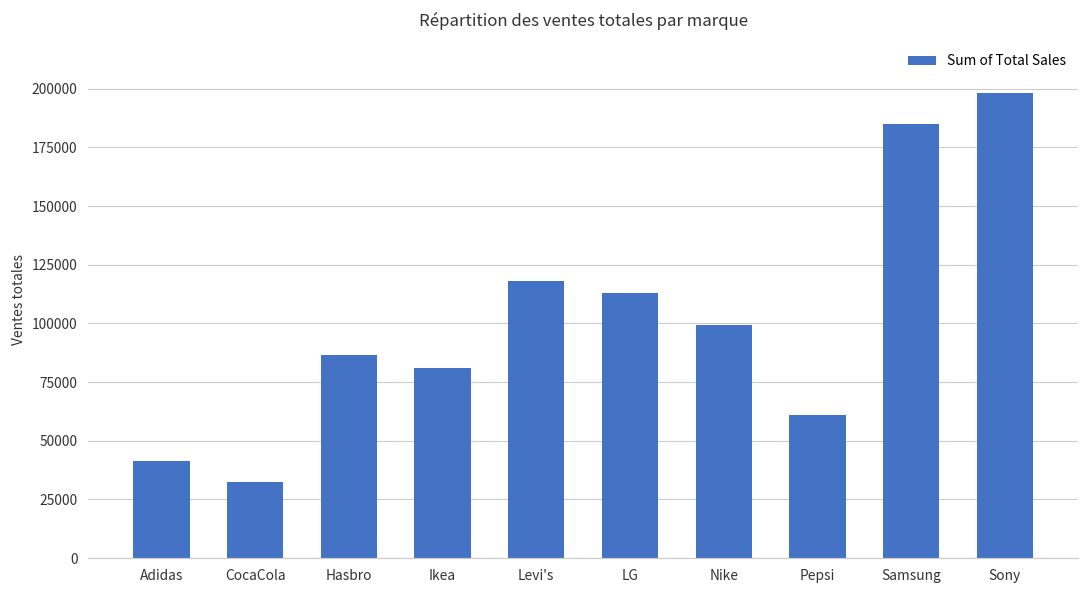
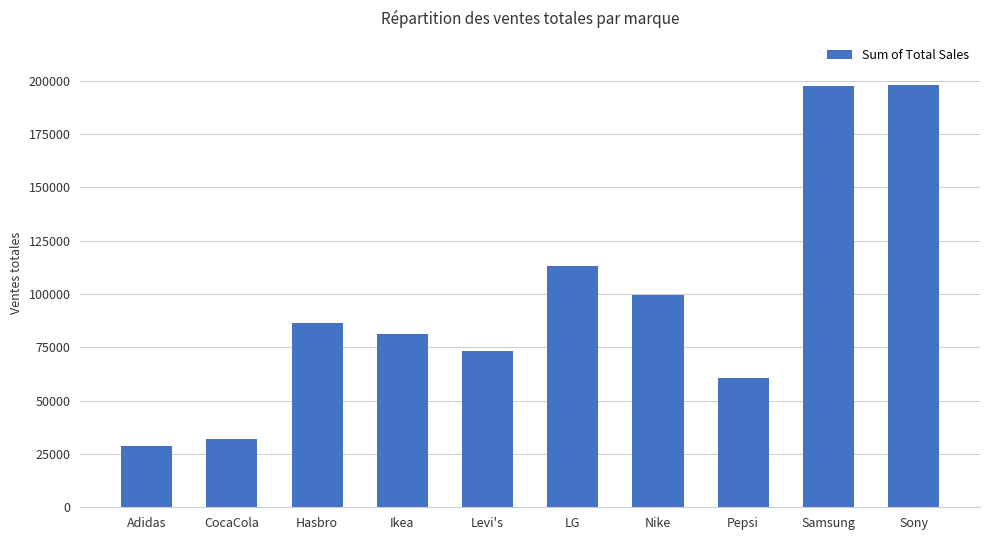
  {
-   "Adidas": 41000,
+   "Adidas": 29000,
    "CocaCola": 32000,
    "Hasbro": 87000,
    "Ikea": 81000,
-   "Levi's": 118000,
+   "Levi's": 73000,
    "LG": 113000,
    "Nike": 99000,
    "Pepsi": 61000,
-   "Samsung": 185000,
+   "Samsung": 197000,
    "Sony": 198000
  }
